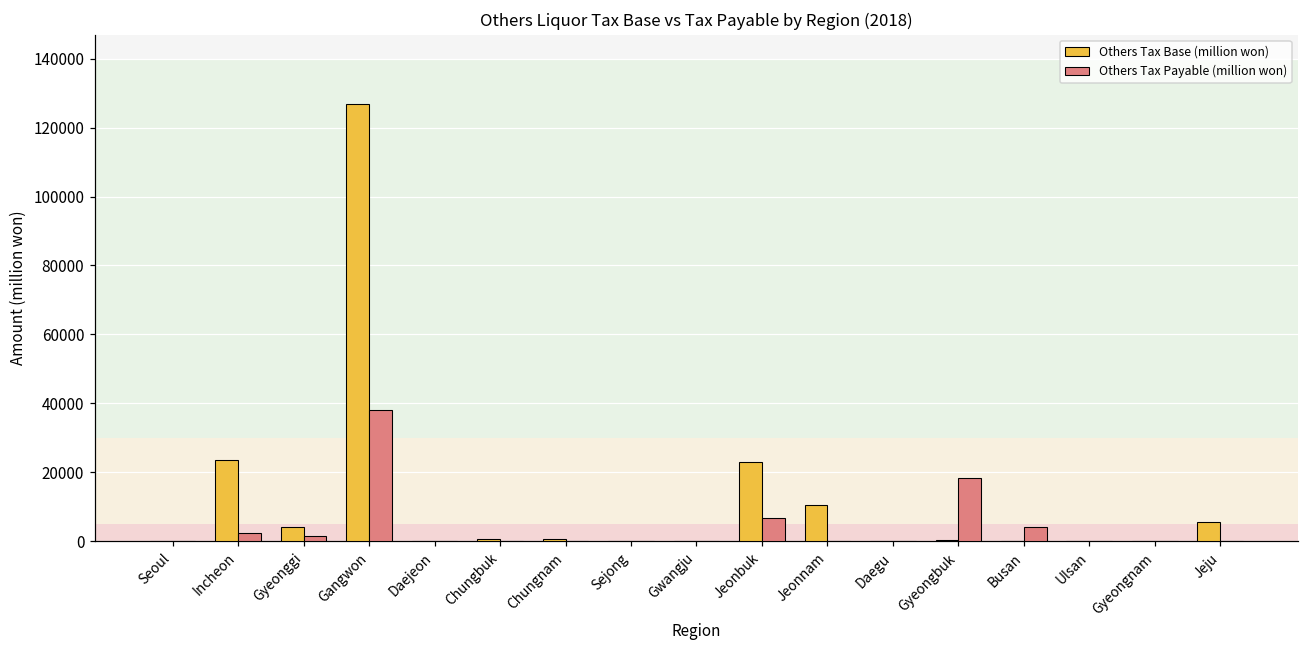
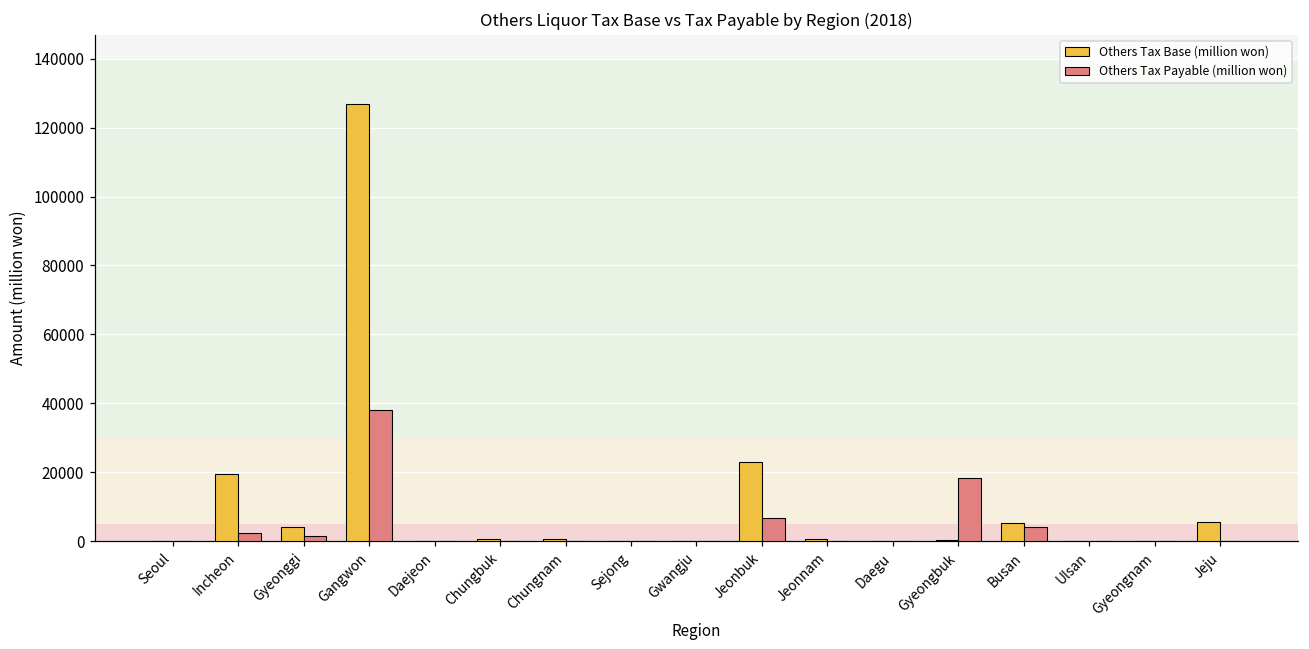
  {
    "Others Tax Base (million won)": {
-     "Incheon": 24000,
+     "Incheon": 19000,
      "Gyeonggi": 4000,
      "Gangwon": 127000,
      "Daejeon": 0,
      "Sejong": 0,
      "Gwangju": 0,
      "Jeonbuk": 23000,
-     "Jeonnam": 10000,
-     "Busan": 0,
+     "Jeonnam": 1000,
+     "Busan": 5000,
      "Ulsan": 0,
      "Jeju": 6000
    },
    "Others Tax Payable (million won)": {
      "Incheon": 2000,
      "Gyeonggi": 1000,
      "Gangwon": 38000,
      "Daejeon": 0,
      "Sejong": 0,
      "Gwangju": 0,
      "Jeonbuk": 7000,
      "Daegu": 0,
      "Gyeongbuk": 18000,
      "Busan": 4000,
      "Ulsan": 0
    }
  }
